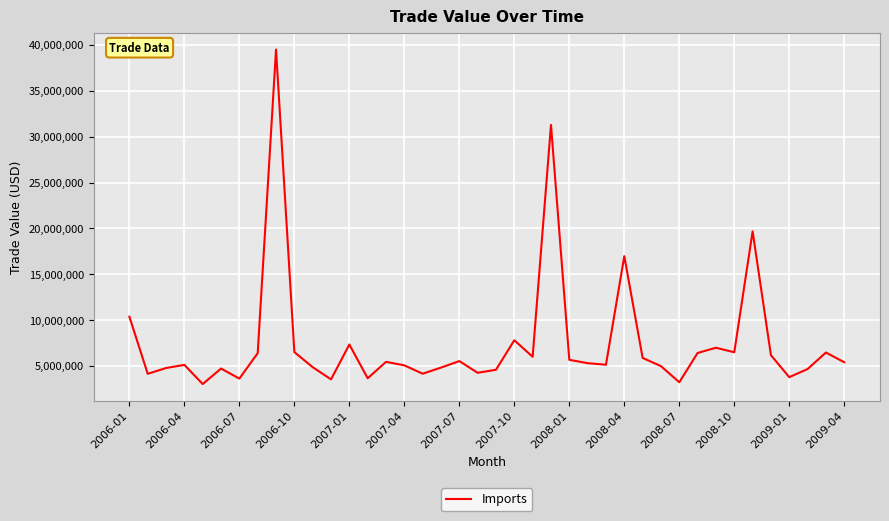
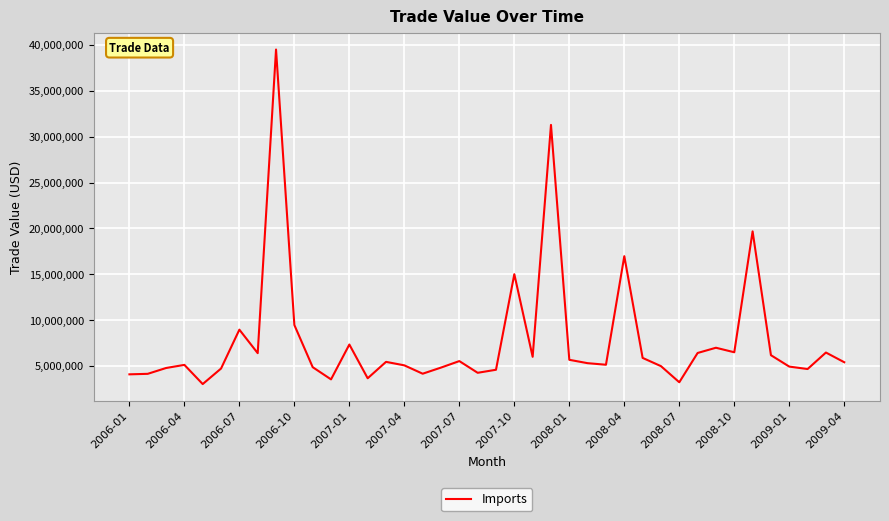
  {
-   "2006-01": "10,000,000",
+   "2006-01": "4,000,000",
    "2006-04": "5,000,000",
-   "2006-07": "4,000,000",
-   "2006-10": "7,000,000",
+   "2006-07": "9,000,000",
+   "2006-10": "9,000,000",
    "2007-01": "7,000,000",
    "2007-04": "5,000,000",
    "2007-07": "6,000,000",
-   "2007-10": "8,000,000",
+   "2007-10": "15,000,000",
    "2008-01": "6,000,000",
    "2008-04": "17,000,000",
    "2008-07": "3,000,000",
    "2008-10": "7,000,000",
-   "2009-01": "4,000,000",
+   "2009-01": "5,000,000",
    "2009-04": "5,000,000"
  }
